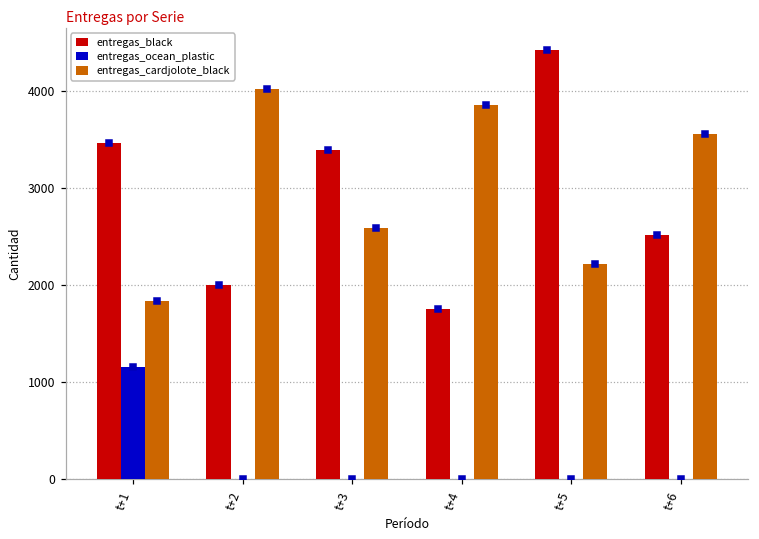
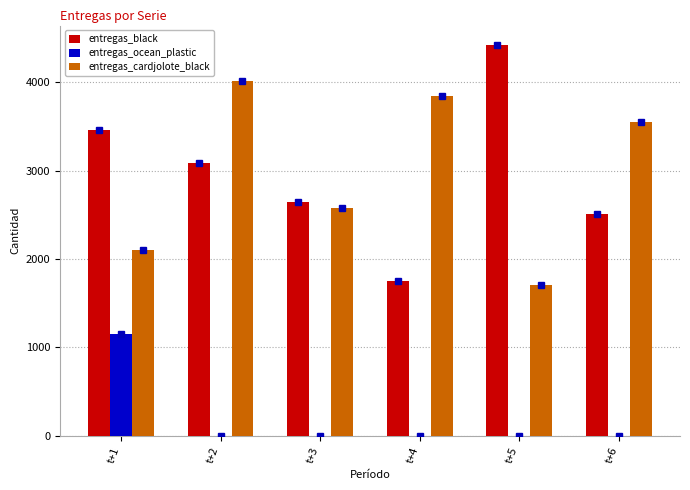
  {
    "entregas_black": {
      "t+1": 3500,
-     "t+2": 2000,
-     "t+3": 3400,
+     "t+2": 3100,
+     "t+3": 2600,
      "t+4": 1700,
      "t+5": 4400,
      "t+6": 2500
    },
    "entregas_cardjolote_black": {
-     "t+1": 1800,
+     "t+1": 2100,
      "t+2": 4000,
      "t+3": 2600,
      "t+4": 3800,
-     "t+5": 2200,
+     "t+5": 1700,
      "t+6": 3600
    }
  }
